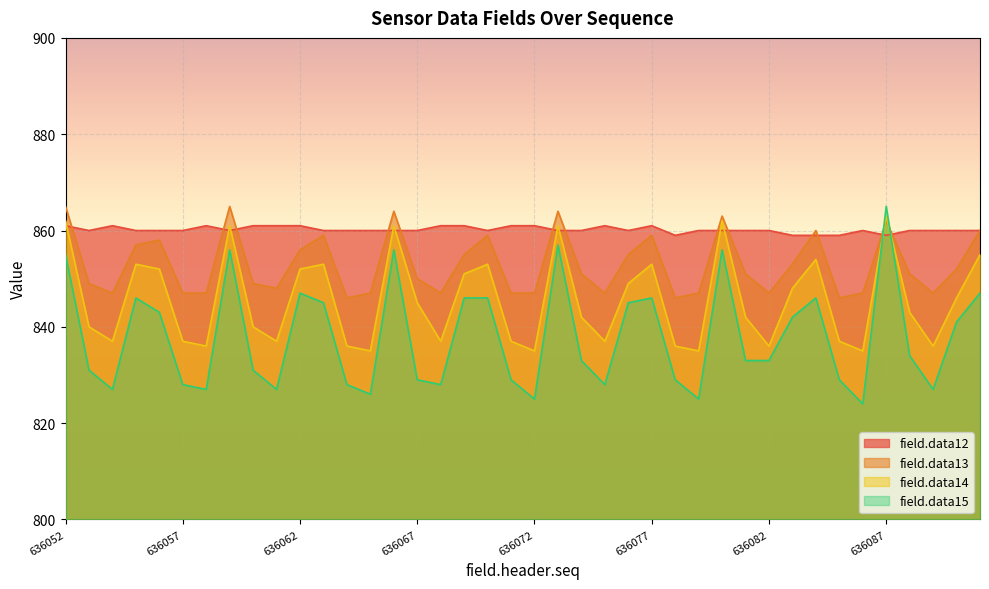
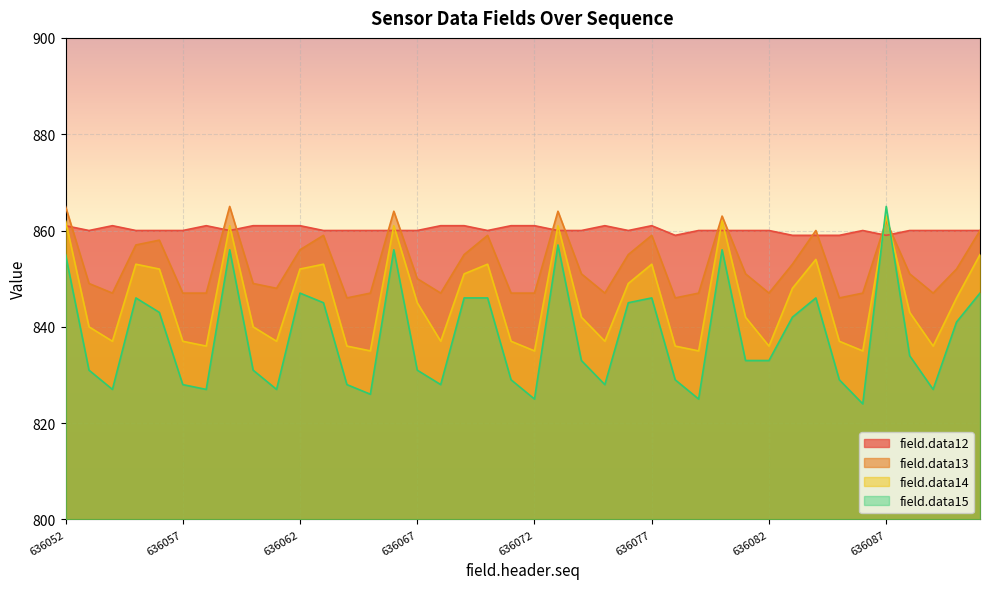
  {
    "field.data14": {
      "636052": 862,
      "636057": 837,
      "636062": 852,
      "636067": 845,
      "636072": 835,
      "636077": 853,
      "636082": 836,
      "636087": 863
    },
    "field.data15": {
      "636052": 855,
      "636057": 828,
      "636062": 847,
-     "636067": 829,
+     "636067": 831,
      "636072": 825,
      "636077": 846,
      "636082": 833,
      "636087": 865
    }
  }
